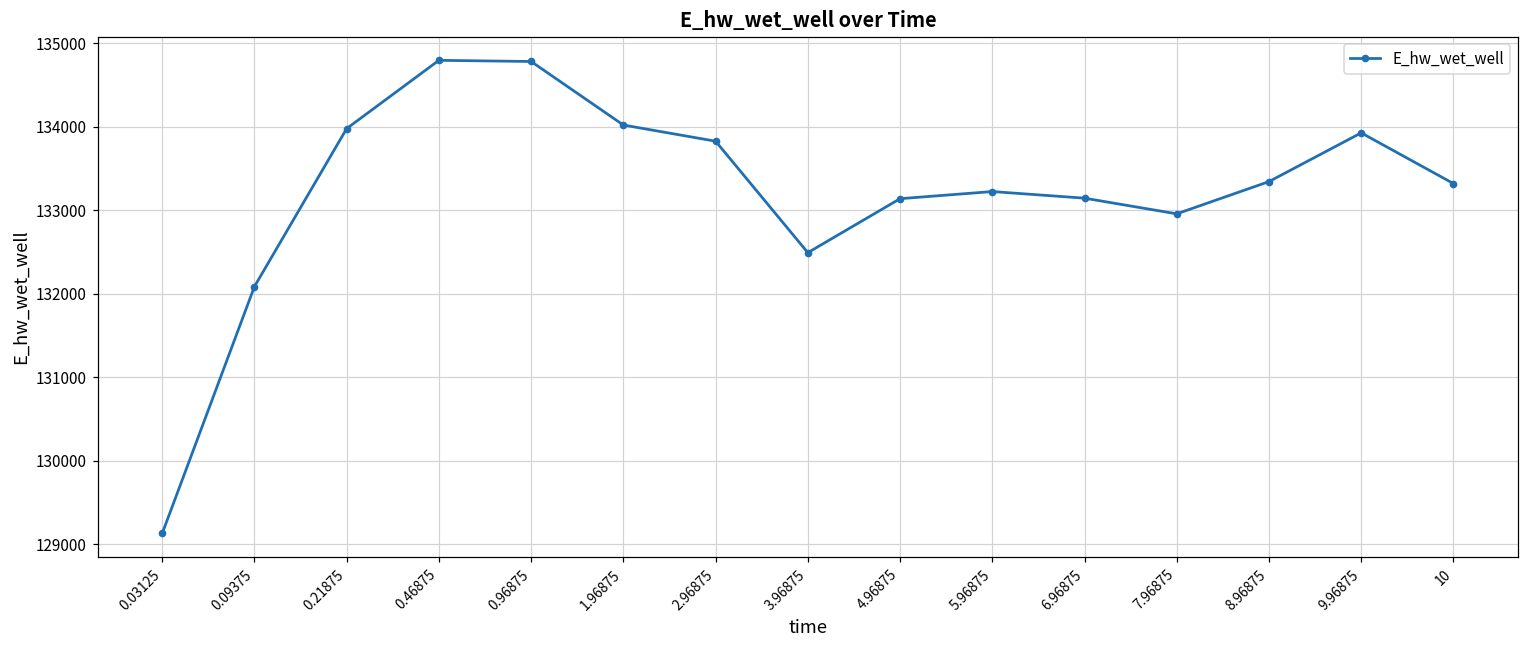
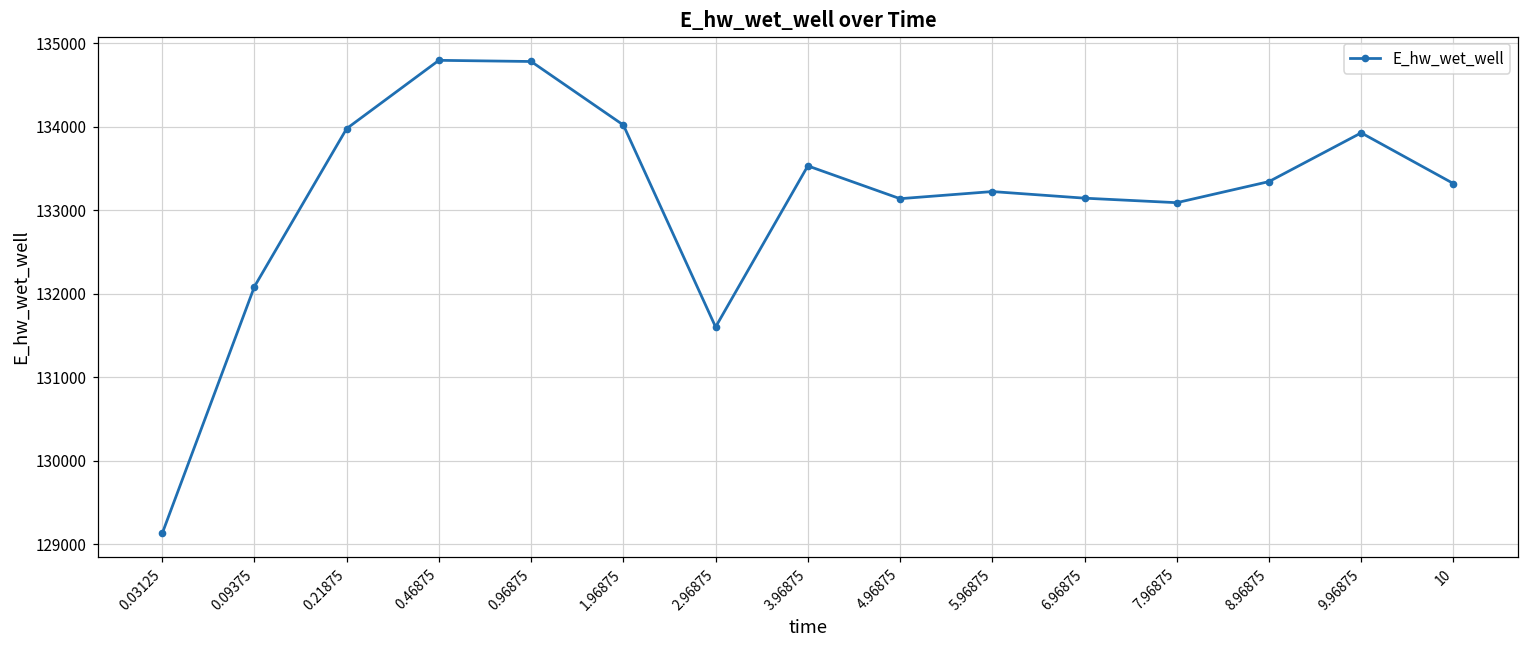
  {
    "0.03125": 129100,
    "0.09375": 132100,
    "0.21875": 134000,
    "0.46875": 134800,
    "0.96875": 134800,
    "1.96875": 134000,
-   "2.96875": 133800,
-   "3.96875": 132500,
+   "2.96875": 131600,
+   "3.96875": 133500,
    "4.96875": 133100,
    "5.96875": 133200,
    "6.96875": 133100,
-   "7.96875": 133000,
+   "7.96875": 133100,
    "8.96875": 133300,
    "9.96875": 133900,
    "10": 133300
  }
